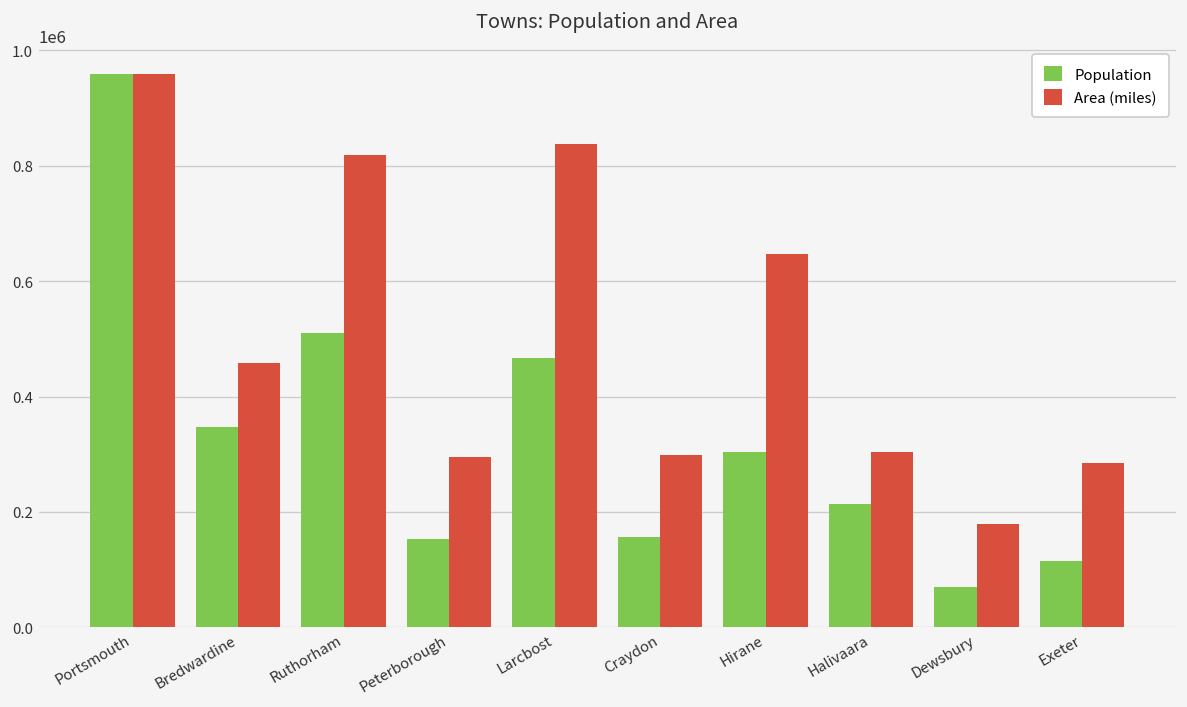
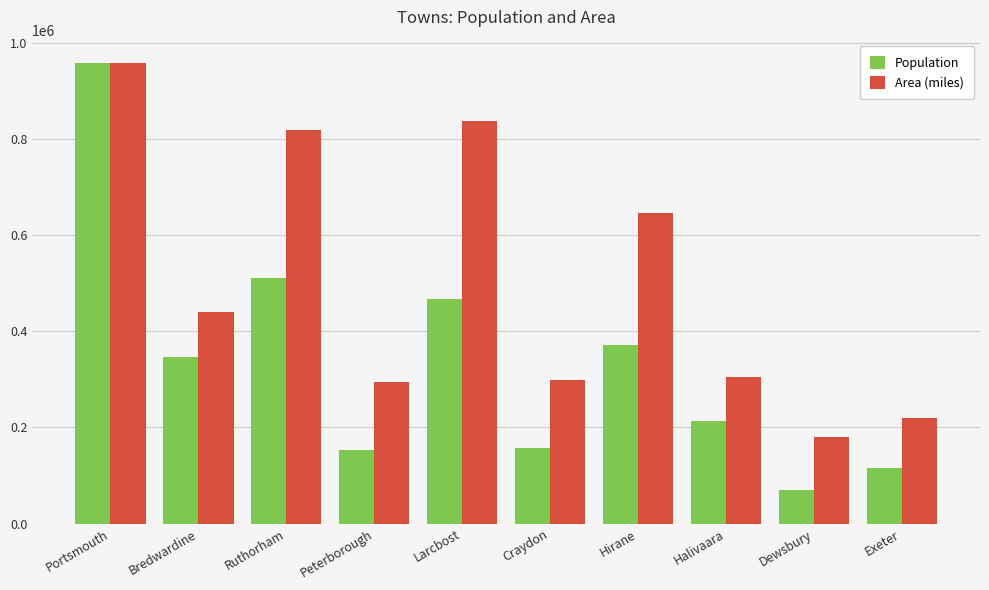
  {
    "Population": {
      "Portsmouth": 960000,
      "Bredwardine": 350000,
      "Ruthorham": 510000,
      "Peterborough": 150000,
      "Larcbost": 470000,
      "Craydon": 160000,
-     "Hirane": 300000,
+     "Hirane": 370000,
      "Halivaara": 210000,
      "Dewsbury": 70000,
      "Exeter": 120000
    },
    "Area (miles)": {
      "Portsmouth": 960000,
-     "Bredwardine": 460000,
+     "Bredwardine": 440000,
      "Ruthorham": 820000,
      "Peterborough": 290000,
      "Larcbost": 840000,
      "Craydon": 300000,
      "Hirane": 650000,
      "Halivaara": 300000,
      "Dewsbury": 180000,
-     "Exeter": 280000
+     "Exeter": 220000
    }
  }
